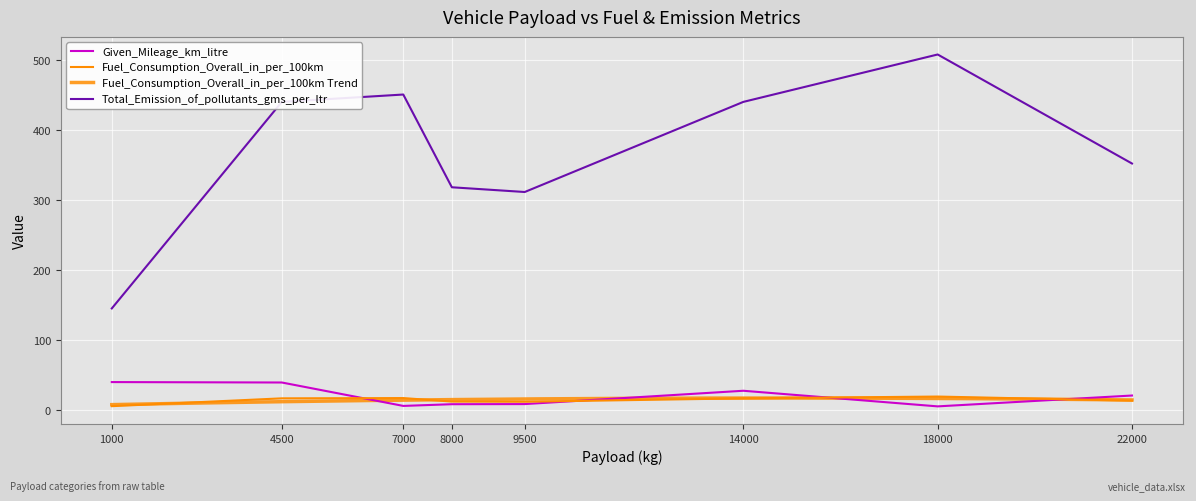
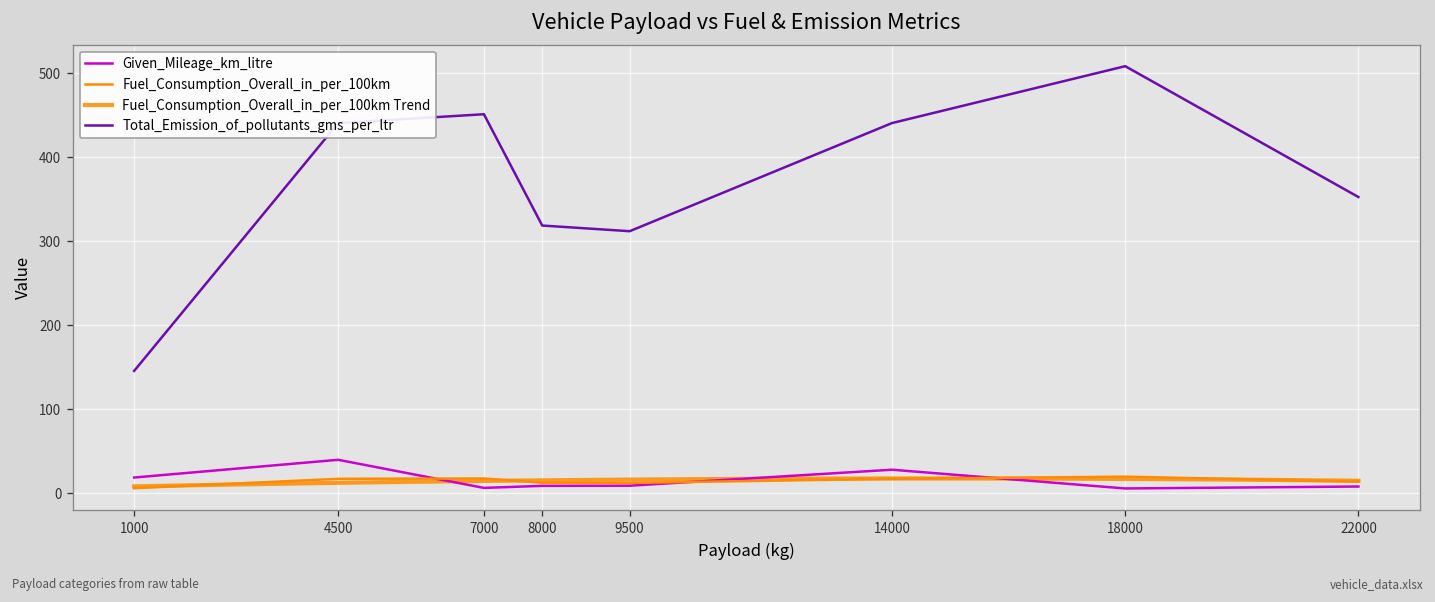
  {
    "Given_Mileage_km_litre": {
-     "1000": 40,
+     "1000": 20,
      "4500": 40,
      "7000": 10,
      "8000": 10,
      "14000": 30,
      "18000": 10,
-     "22000": 20
+     "22000": 10
    },
    "Total_Emission_of_pollutants_gms_per_ltr": {
      "1000": 150,
      "7000": 450,
      "8000": 320,
      "9500": 310,
      "14000": 440,
      "18000": 510,
      "22000": 350
    }
  }
